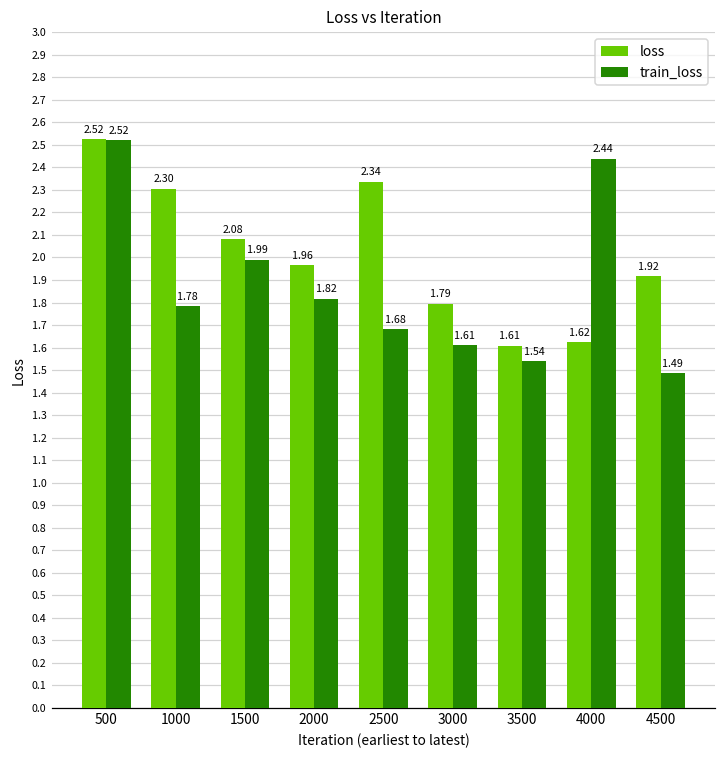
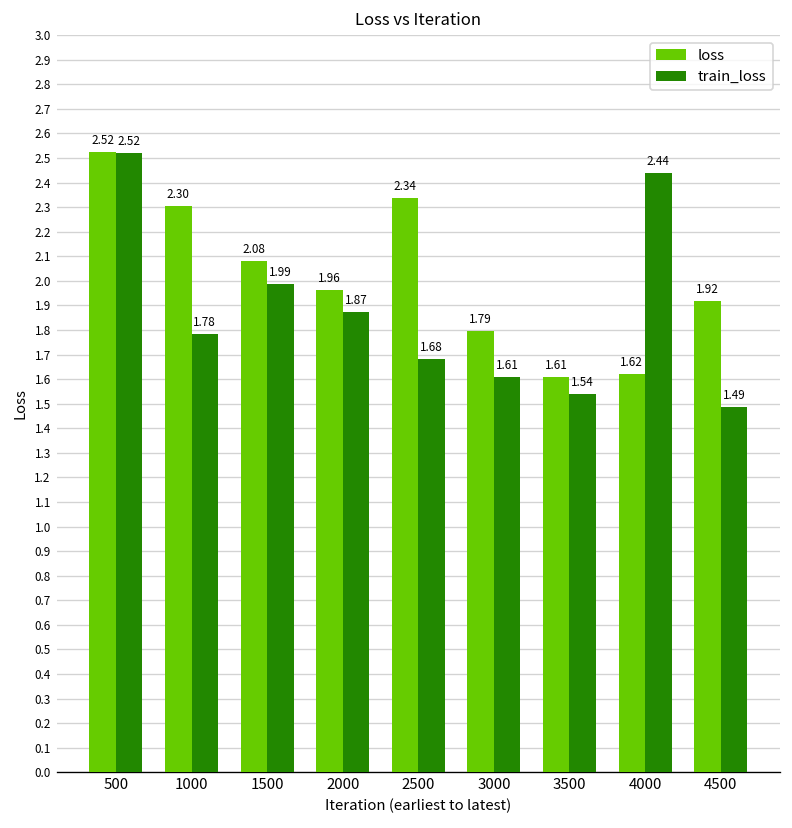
  {
    "loss": {
      "500": 2.52,
      "1000": 2.30,
      "1500": 2.08,
      "2000": 1.96,
      "2500": 2.34,
      "3000": 1.79,
      "3500": 1.61,
      "4000": 1.62,
      "4500": 1.92
    },
    "train_loss": {
      "500": 2.52,
      "1000": 1.78,
      "1500": 1.99,
-     "2000": 1.82,
+     "2000": 1.87,
      "2500": 1.68,
      "3000": 1.61,
      "3500": 1.54,
      "4000": 2.44,
      "4500": 1.49
    }
  }
